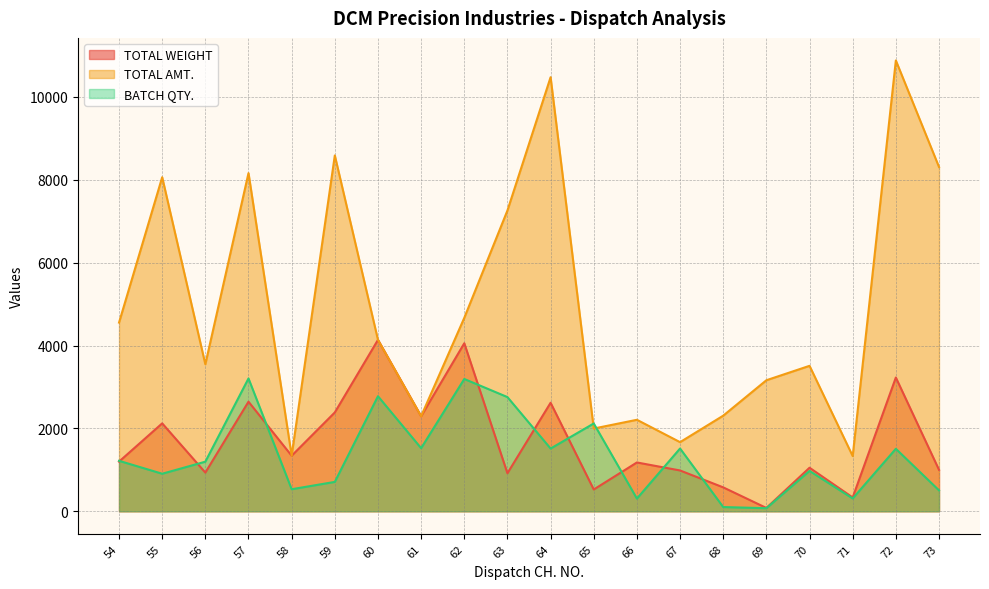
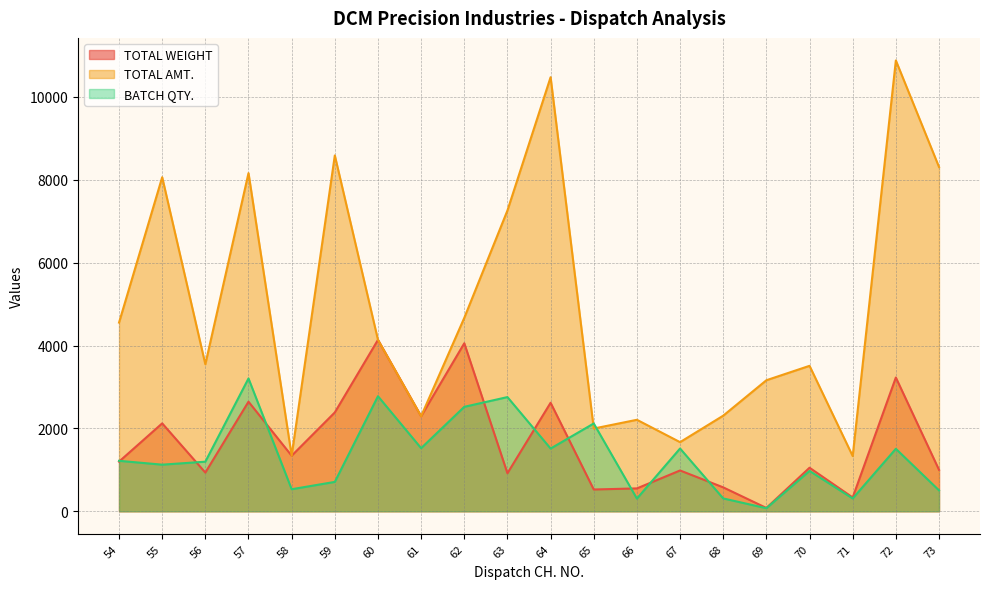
  {
    "TOTAL WEIGHT": {
      "55": 2100,
      "56": 900,
      "57": 2600,
      "59": 2400,
      "62": 4100,
      "63": 900,
      "64": 2600,
      "65": 500,
-     "66": 1200,
+     "66": 600,
      "67": 1000,
      "68": 600,
      "70": 1100,
      "72": 3200,
      "73": 1000
    },
    "TOTAL AMT.": {
      "54": 4600,
      "55": 8100,
      "56": 3500,
      "57": 8200,
      "59": 8600,
      "62": 4700,
      "63": 7300,
      "64": 10500,
      "65": 2000,
      "66": 2200,
      "67": 1700,
      "68": 2300,
      "69": 3200,
      "70": 3500,
      "71": 1300,
      "72": 10900,
      "73": 8300
    },
    "BATCH QTY.": {
-     "55": 900,
+     "55": 1100,
      "56": 1200,
      "57": 3200,
      "58": 500,
      "59": 700,
      "60": 2800,
      "61": 1500,
-     "62": 3200,
+     "62": 2500,
      "63": 2800,
      "64": 1500,
      "65": 2100,
      "66": 300,
      "67": 1500,
-     "68": 100,
+     "68": 300,
      "70": 1000,
      "72": 1500,
      "73": 500
    }
  }
